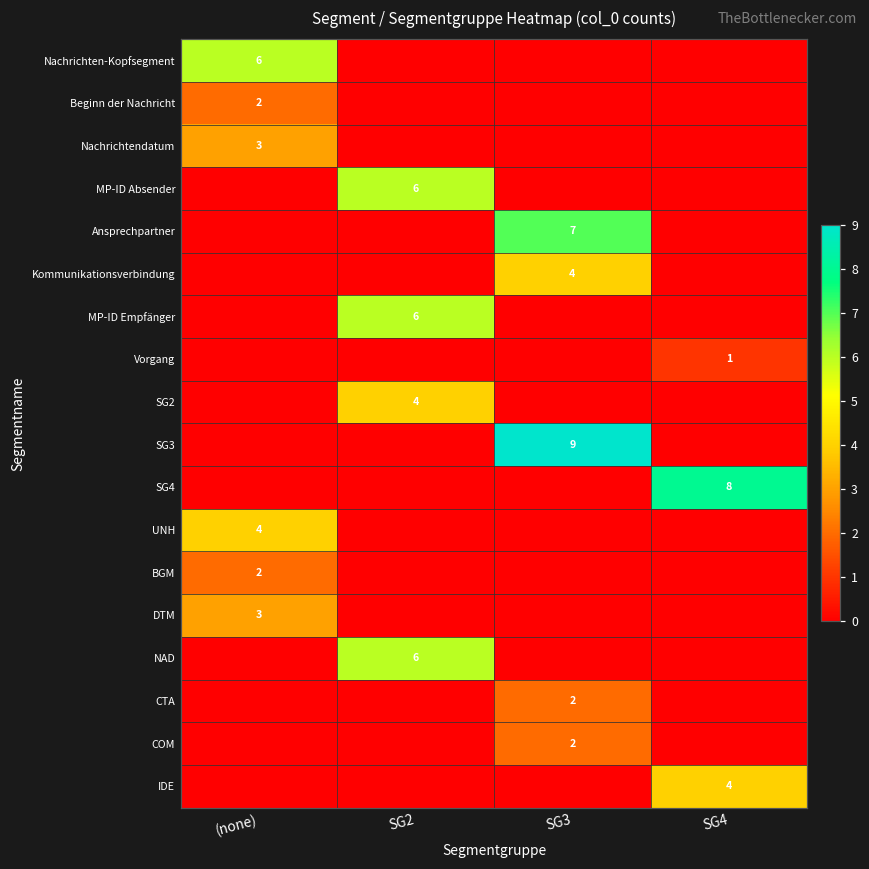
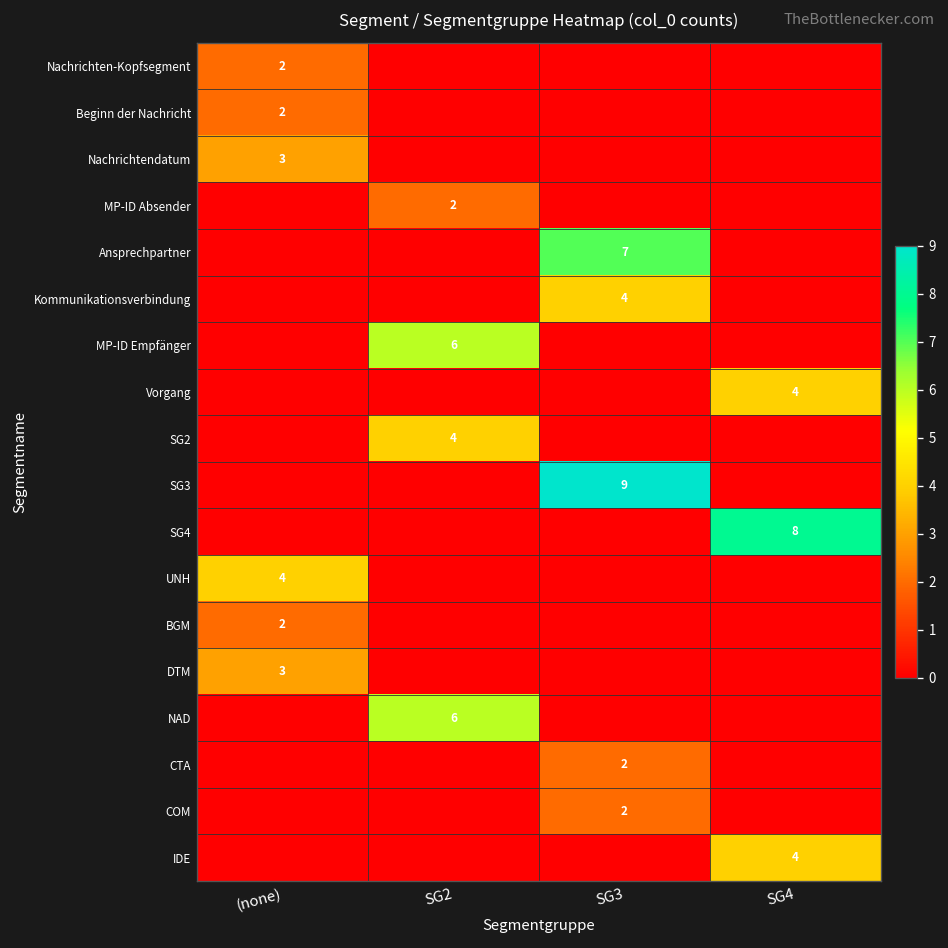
  {
    "Nachrichten-Kopfsegment": {
-     "(none)": 6
+     "(none)": 2
    },
    "Beginn der Nachricht": {
      "(none)": 2
    },
    "Nachrichtendatum": {
      "(none)": 3
    },
    "MP-ID Absender": {
-     "SG2": 6
+     "SG2": 2
    },
    "Ansprechpartner": {
      "SG3": 7
    },
    "Kommunikationsverbindung": {
      "SG3": 4
    },
    "MP-ID Empfänger": {
      "SG2": 6
    },
    "Vorgang": {
-     "SG4": 1
+     "SG4": 4
    },
    "SG2": {
      "SG2": 4
    },
    "SG3": {
      "SG3": 9
    },
    "SG4": {
      "SG4": 8
    },
    "UNH": {
      "(none)": 4
    },
    "BGM": {
      "(none)": 2
    },
    "DTM": {
      "(none)": 3
    },
    "NAD": {
      "SG2": 6
    },
    "CTA": {
      "SG3": 2
    },
    "COM": {
      "SG3": 2
    },
    "IDE": {
      "SG4": 4
    }
  }
